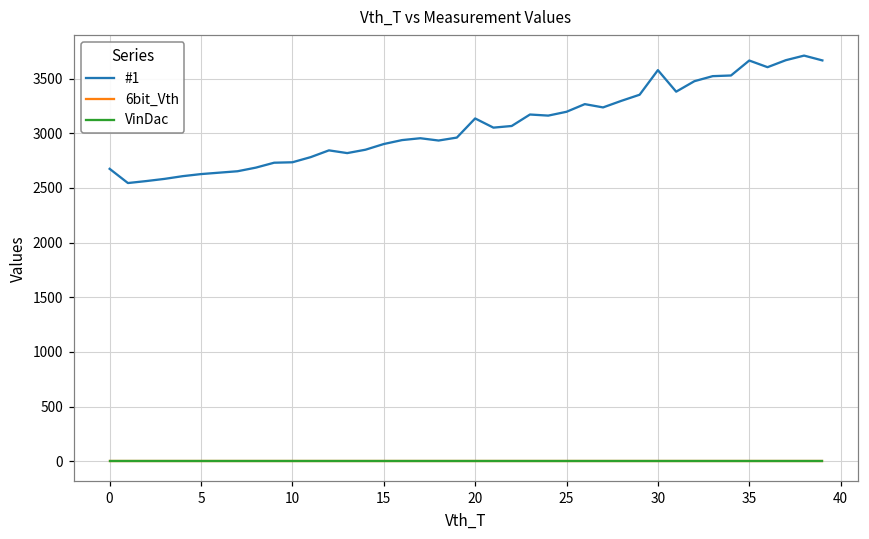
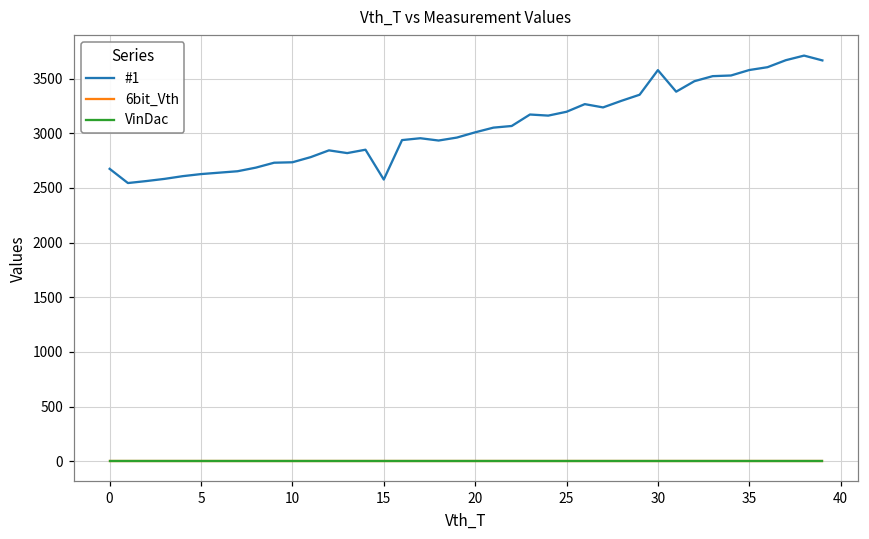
  {
    "#1": {
      "0": 2700,
      "5": 2600,
      "10": 2700,
-     "15": 2900,
-     "20": 3100,
+     "15": 2600,
+     "20": 3000,
      "25": 3200,
      "30": 3600,
-     "35": 3700
+     "35": 3600
    },
    "VinDac": {
      "0": 0,
      "5": 0,
      "10": 0,
      "15": 0,
      "20": 0,
      "25": 0,
      "30": 0,
      "35": 0
    }
  }
